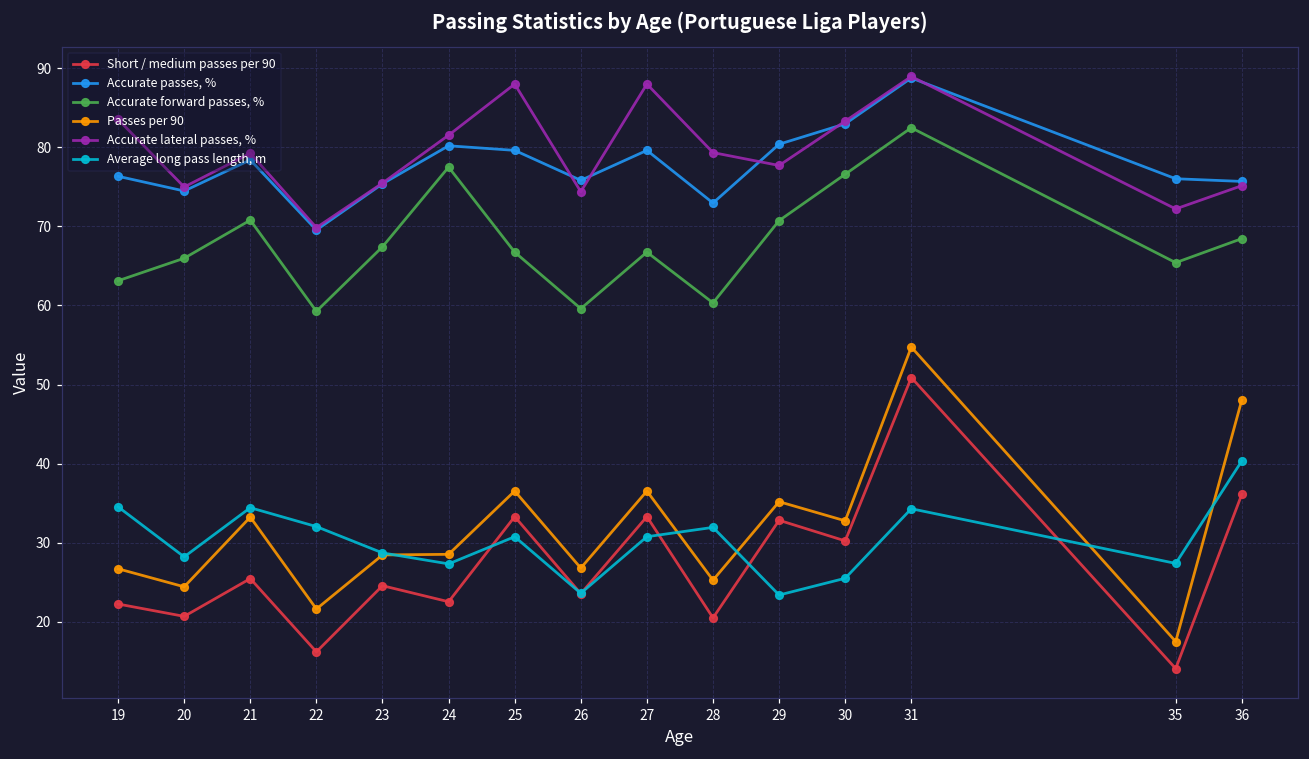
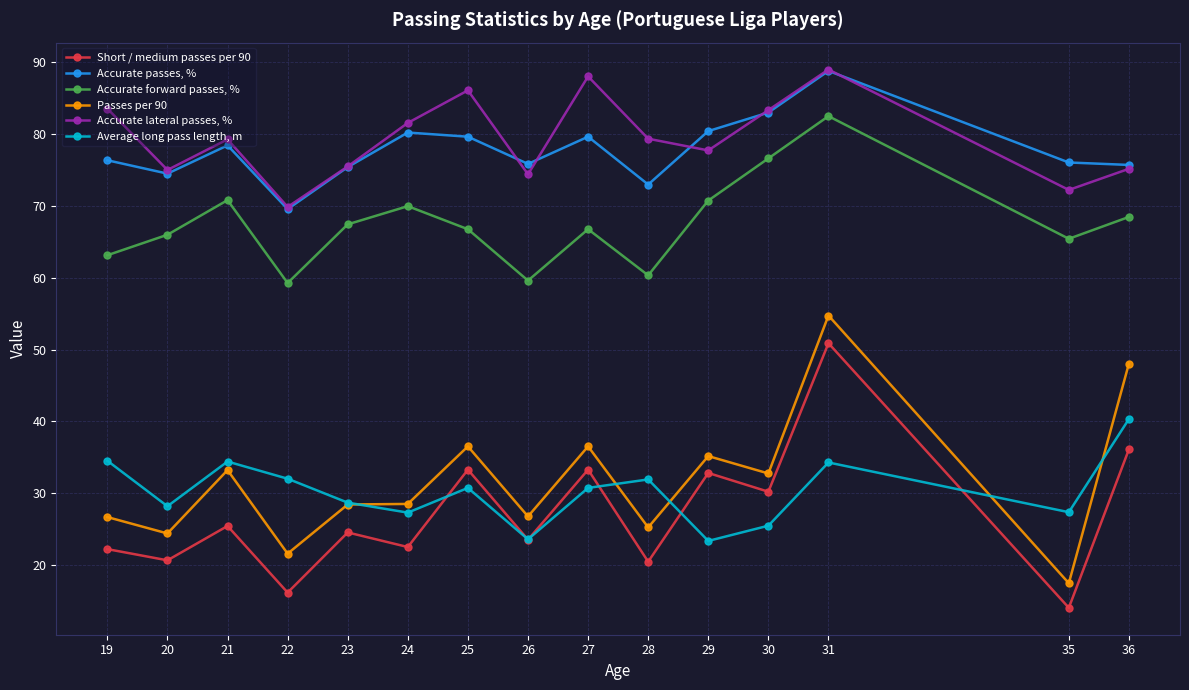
  {
    "Short / medium passes per 90": {
      "19": 22,
      "20": 21,
      "21": 25,
      "22": 16,
      "23": 25,
      "24": 23,
      "25": 33,
      "27": 33,
      "28": 20,
      "29": 33,
      "30": 30,
      "31": 51,
      "35": 14,
      "36": 36
    },
    "Accurate forward passes, %": {
      "19": 63,
      "20": 66,
      "21": 71,
      "22": 59,
      "23": 67,
-     "24": 78,
+     "24": 70,
      "25": 67,
      "26": 60,
      "27": 67,
      "28": 60,
      "29": 71,
      "30": 77,
      "31": 82,
      "35": 65,
      "36": 68
    },
    "Passes per 90": {
      "19": 27,
      "20": 24,
      "21": 33,
      "22": 22,
      "24": 29,
      "25": 37,
      "26": 27,
      "27": 37,
      "28": 25,
      "29": 35,
      "30": 33,
      "31": 55,
      "35": 17,
      "36": 48
    },
    "Accurate lateral passes, %": {
      "20": 75,
      "24": 82,
-     "25": 88,
+     "25": 86,
      "26": 74,
      "27": 88,
      "28": 79,
      "29": 78,
      "35": 72,
      "36": 75
    }
  }
